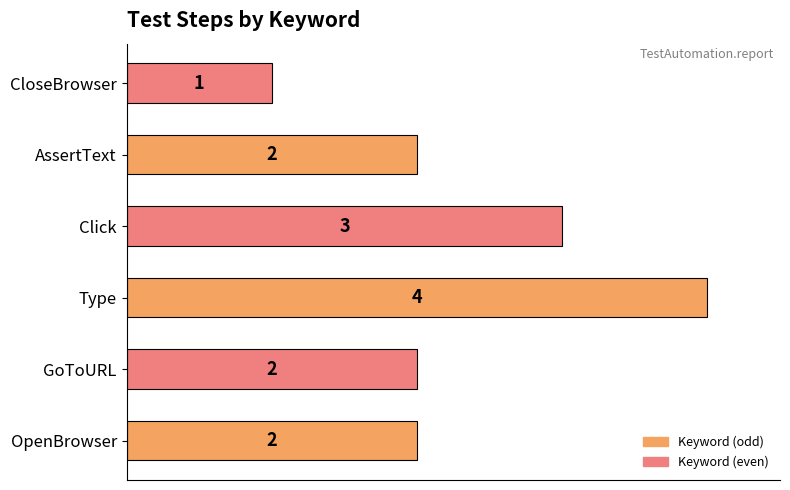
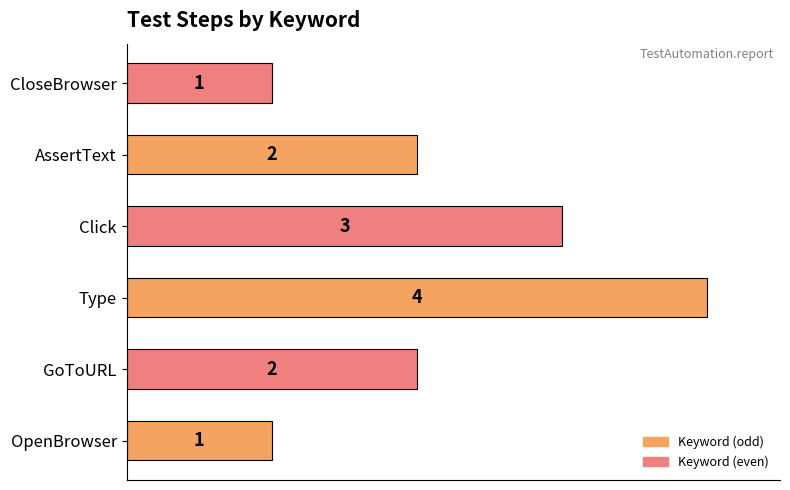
  {
    "CloseBrowser": 1,
    "AssertText": 2,
    "Click": 3,
    "Type": 4,
    "GoToURL": 2,
-   "OpenBrowser": 2
+   "OpenBrowser": 1
  }
